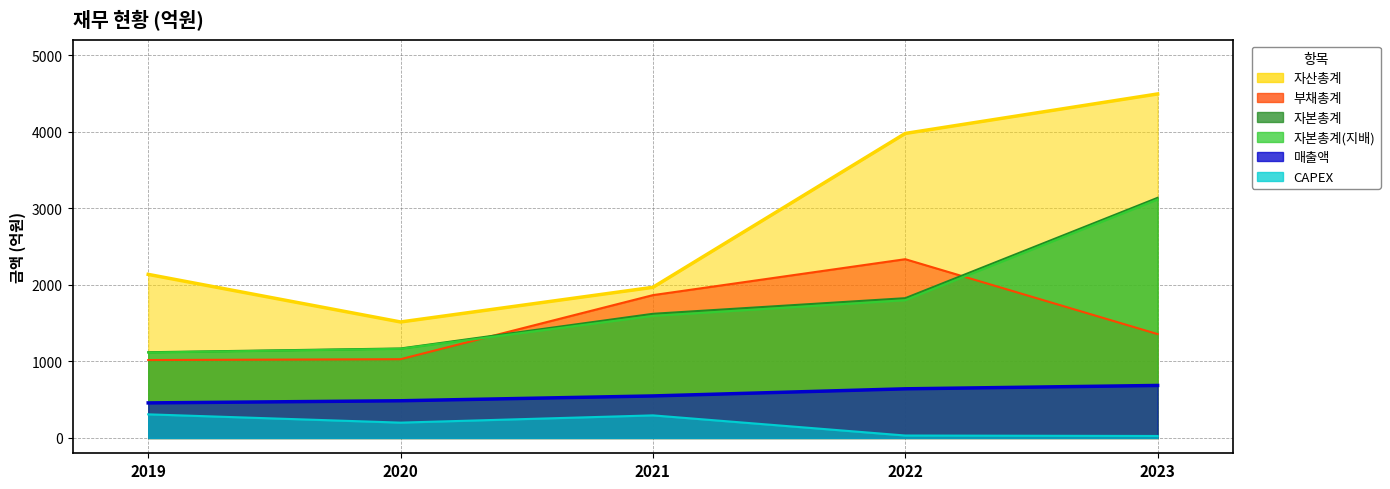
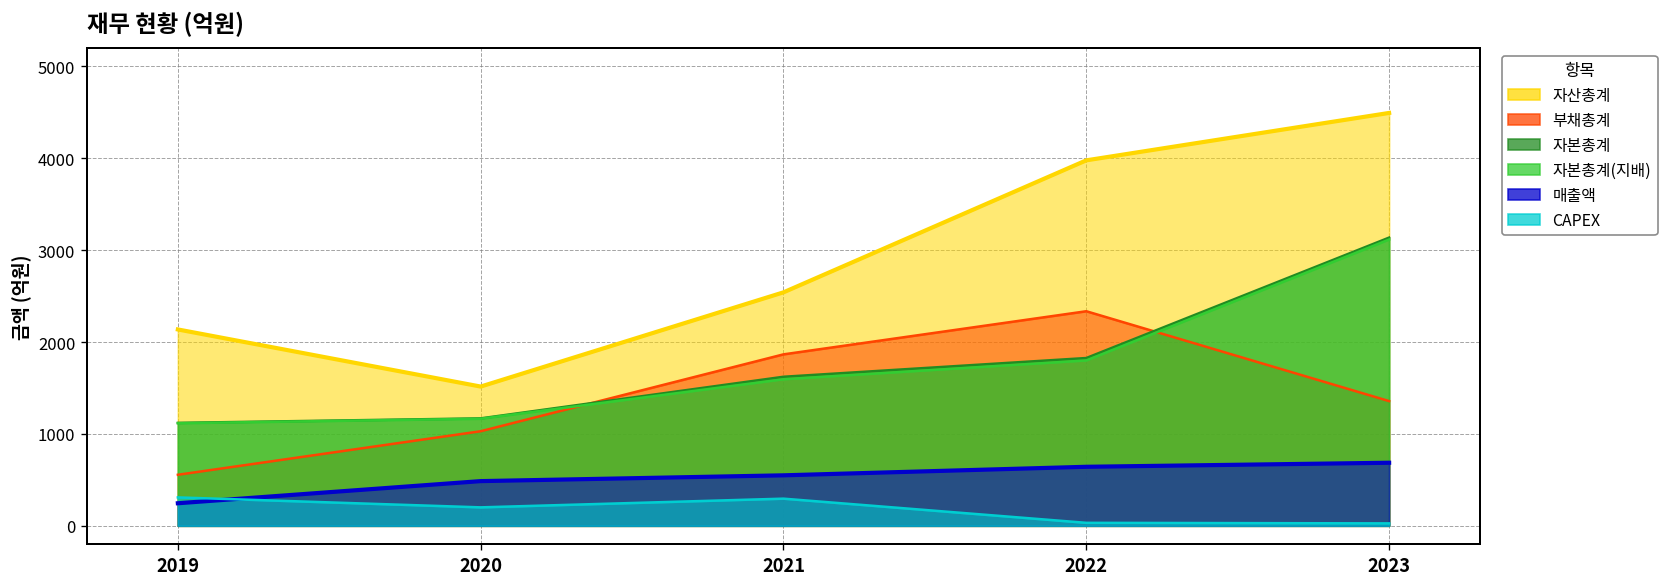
  {
    "자산총계": {
      "2019": 2100,
      "2020": 1500,
-     "2021": 2000,
+     "2021": 2500,
      "2022": 4000,
      "2023": 4500
    },
    "부채총계": {
-     "2019": 1000,
+     "2019": 600,
      "2020": 1000,
      "2021": 1900,
      "2022": 2300,
      "2023": 1400
    },
    "매출액": {
-     "2019": 500,
+     "2019": 200,
      "2020": 500,
      "2021": 500,
      "2022": 600,
      "2023": 700
    },
    "CAPEX": {
      "2019": 300,
      "2020": 200,
      "2021": 300,
      "2022": 0,
      "2023": 0
    }
  }
